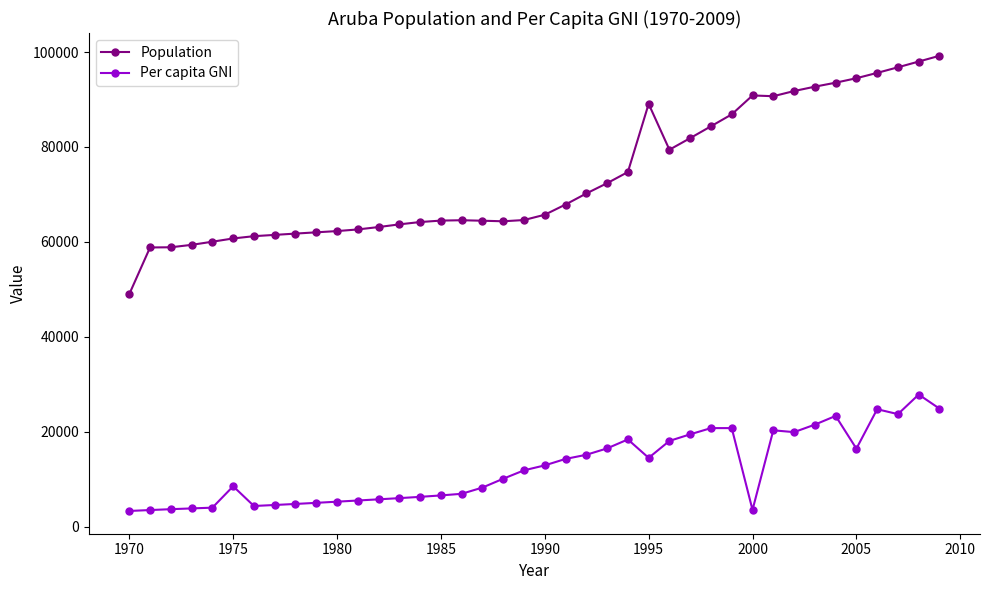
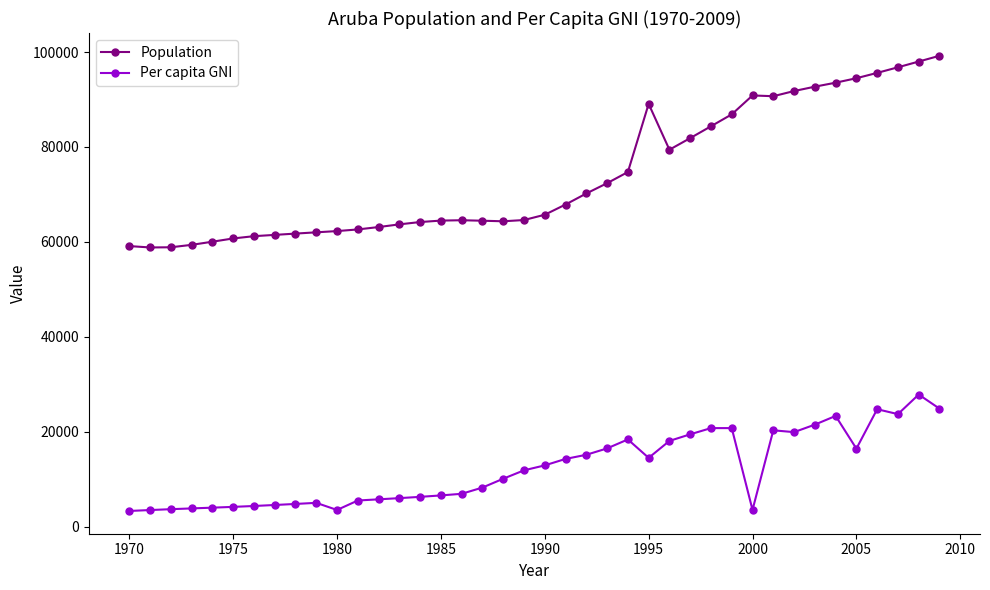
  {
    "Population": {
-     "1970": 49000,
+     "1970": 59000,
      "1975": 61000,
      "1980": 62000,
      "1985": 64000,
      "1990": 66000,
      "1995": 89000,
      "2000": 91000,
      "2005": 94000
    },
    "Per capita GNI": {
      "1970": 3000,
-     "1975": 8000,
-     "1980": 5000,
+     "1975": 4000,
+     "1980": 3000,
      "1985": 7000,
      "1990": 13000,
      "1995": 14000,
      "2000": 4000,
      "2005": 16000
    }
  }
